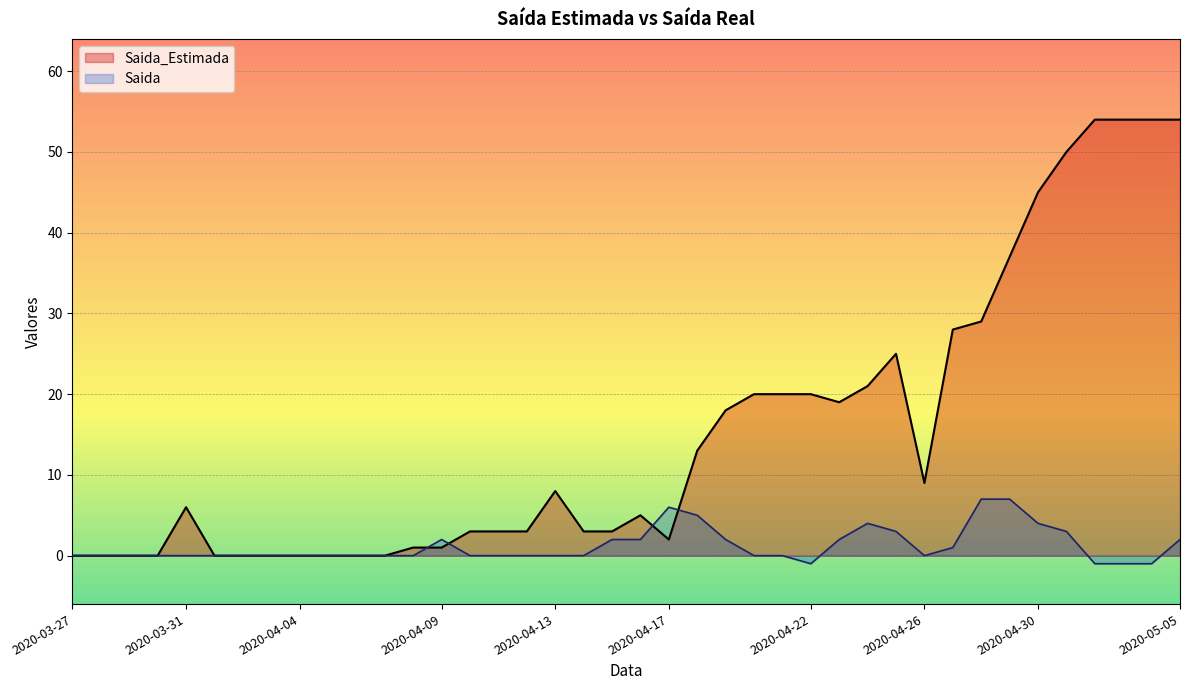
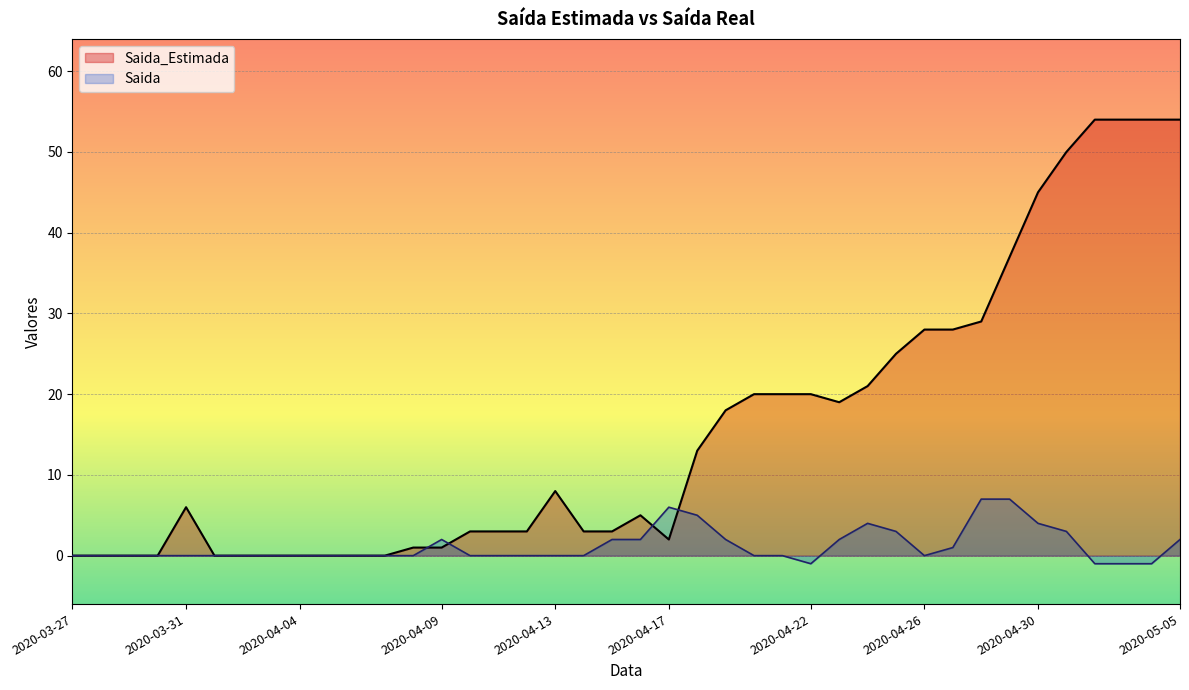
  {
    "Saida_Estimada": {
      "2020-03-31": 6,
      "2020-04-09": 1,
      "2020-04-13": 8,
      "2020-04-17": 2,
      "2020-04-22": 20,
-     "2020-04-26": 9,
+     "2020-04-26": 28,
      "2020-04-30": 45,
      "2020-05-05": 54
    }
  }
